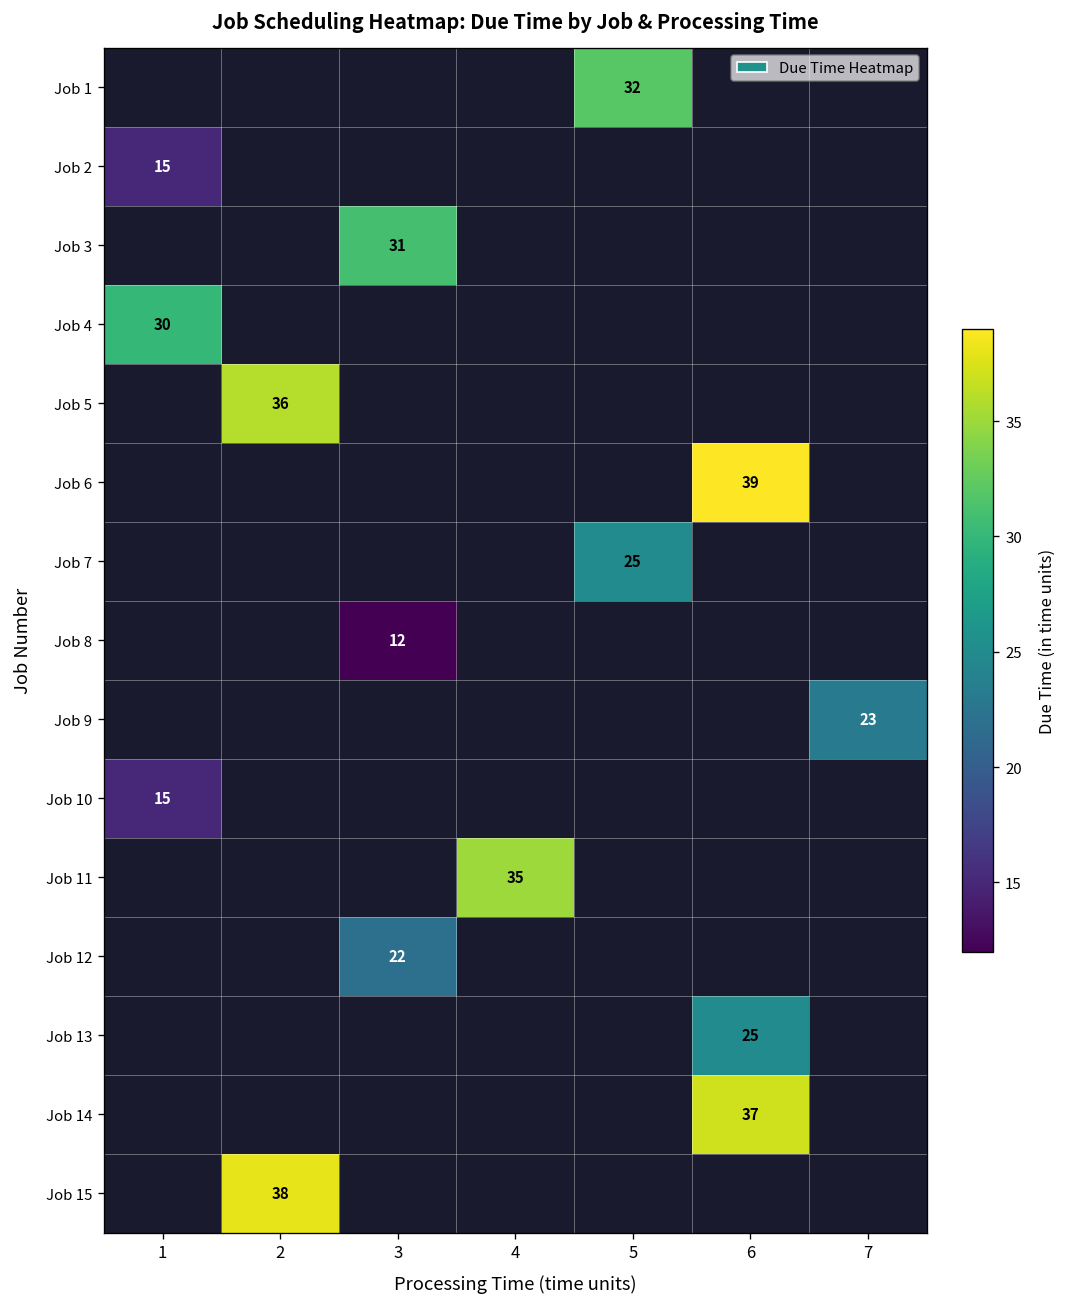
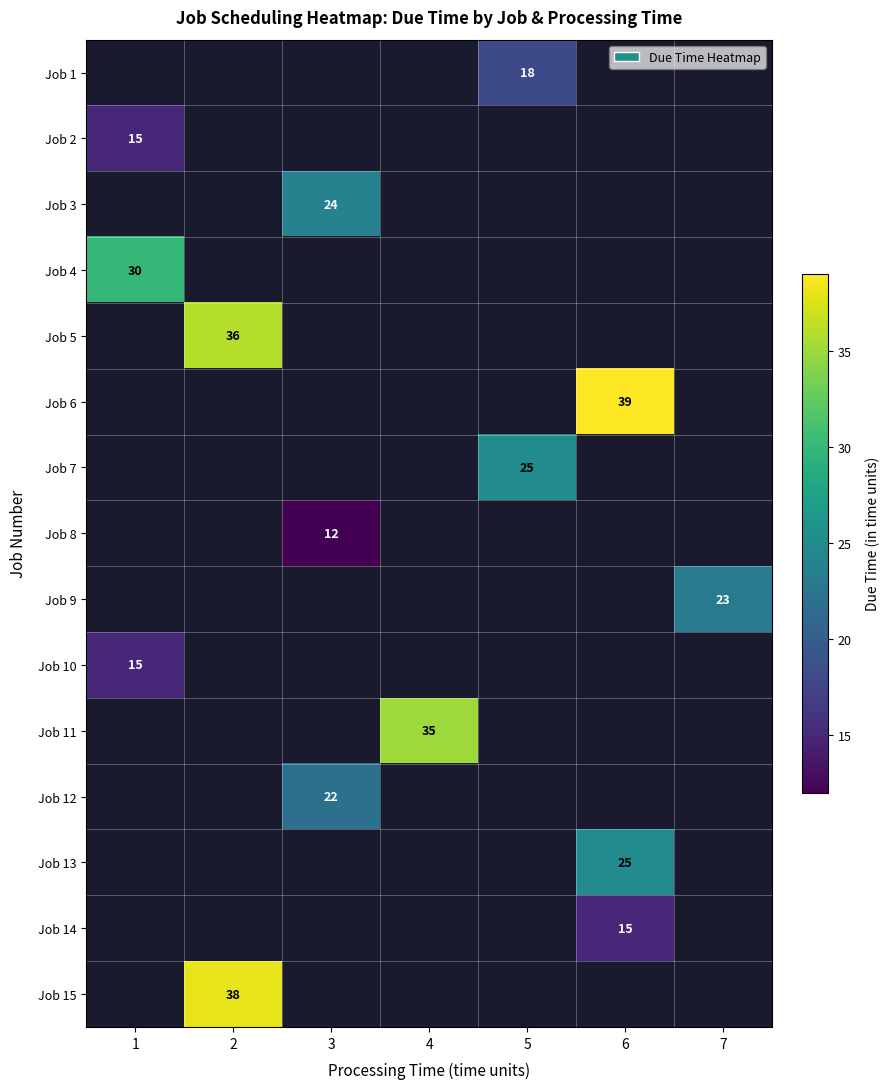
  {
    "Job 1": {
-     "5": 32
+     "5": 18
    },
    "Job 2": {
      "1": 15
    },
    "Job 3": {
-     "3": 31
+     "3": 24
    },
    "Job 4": {
      "1": 30
    },
    "Job 5": {
      "2": 36
    },
    "Job 6": {
      "6": 39
    },
    "Job 7": {
      "5": 25
    },
    "Job 8": {
      "3": 12
    },
    "Job 9": {
      "7": 23
    },
    "Job 10": {
      "1": 15
    },
    "Job 11": {
      "4": 35
    },
    "Job 12": {
      "3": 22
    },
    "Job 13": {
      "6": 25
    },
    "Job 14": {
-     "6": 37
+     "6": 15
    },
    "Job 15": {
      "2": 38
    }
  }
